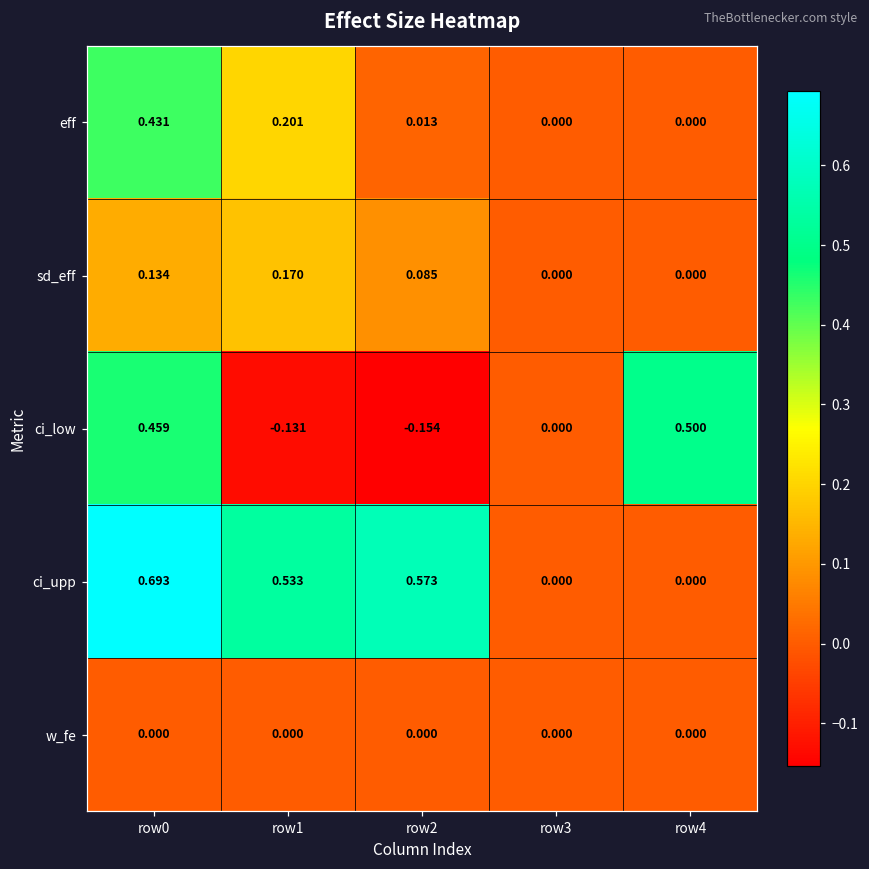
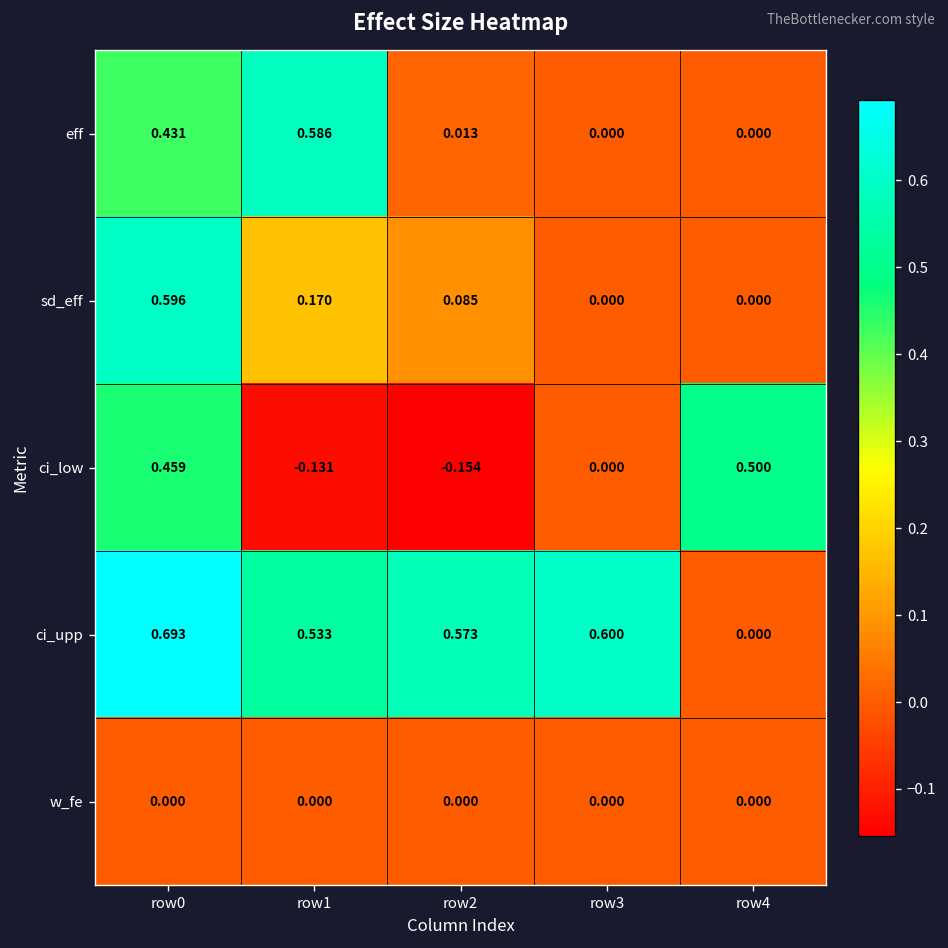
  {
    "eff": {
      "row0": 0.431,
-     "row1": 0.201,
+     "row1": 0.586,
      "row2": 0.013,
      "row3": 0.000,
      "row4": 0.000
    },
    "sd_eff": {
-     "row0": 0.134,
+     "row0": 0.596,
      "row1": 0.170,
      "row2": 0.085,
      "row3": 0.000,
      "row4": 0.000
    },
    "ci_low": {
      "row0": 0.459,
      "row1": -0.131,
      "row2": -0.154,
      "row3": 0.000,
      "row4": 0.500
    },
    "ci_upp": {
      "row0": 0.693,
      "row1": 0.533,
      "row2": 0.573,
-     "row3": 0.000,
+     "row3": 0.600,
      "row4": 0.000
    },
    "w_fe": {
      "row0": 0.000,
      "row1": 0.000,
      "row2": 0.000,
      "row3": 0.000,
      "row4": 0.000
    }
  }
